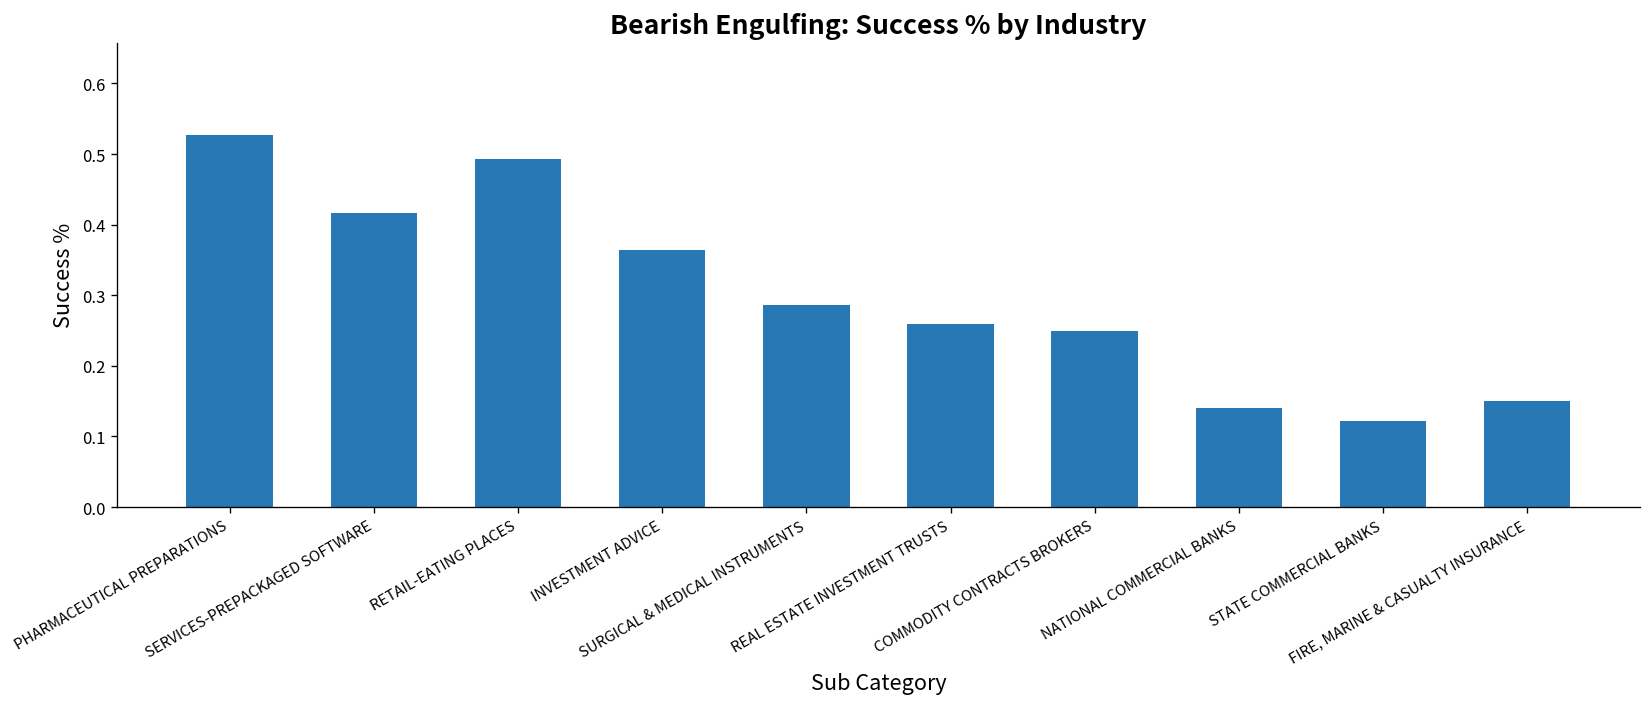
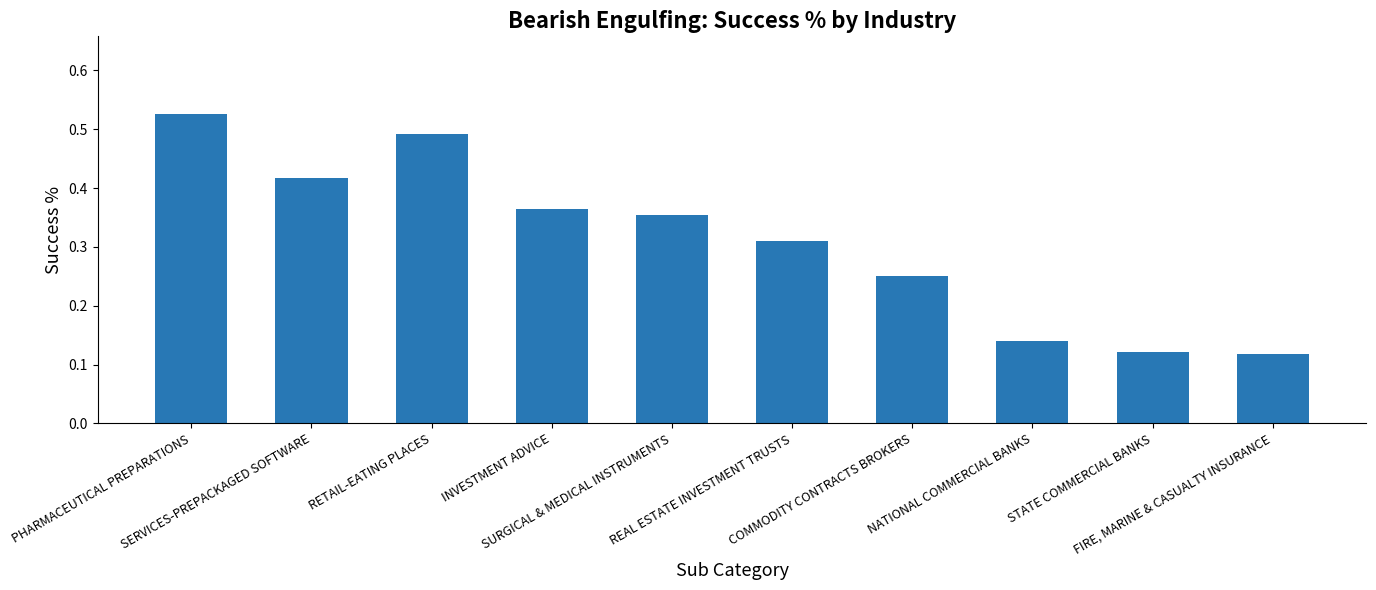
  {
    "PHARMACEUTICAL PREPARATIONS": 0.53,
    "SERVICES-PREPACKAGED SOFTWARE": 0.42,
    "RETAIL-EATING PLACES": 0.49,
    "INVESTMENT ADVICE": 0.36,
-   "SURGICAL & MEDICAL INSTRUMENTS": 0.29,
-   "REAL ESTATE INVESTMENT TRUSTS": 0.26,
+   "SURGICAL & MEDICAL INSTRUMENTS": 0.35,
+   "REAL ESTATE INVESTMENT TRUSTS": 0.31,
    "COMMODITY CONTRACTS BROKERS": 0.25,
    "NATIONAL COMMERCIAL BANKS": 0.14,
    "STATE COMMERCIAL BANKS": 0.12,
-   "FIRE, MARINE & CASUALTY INSURANCE": 0.15
+   "FIRE, MARINE & CASUALTY INSURANCE": 0.12
  }
